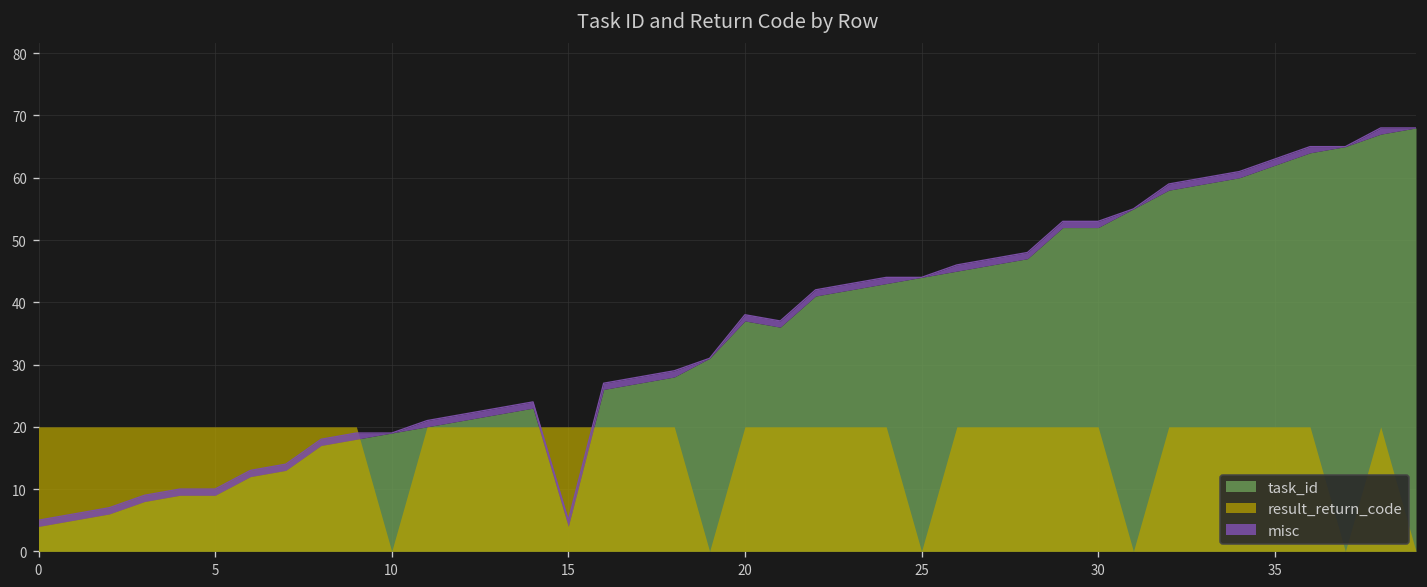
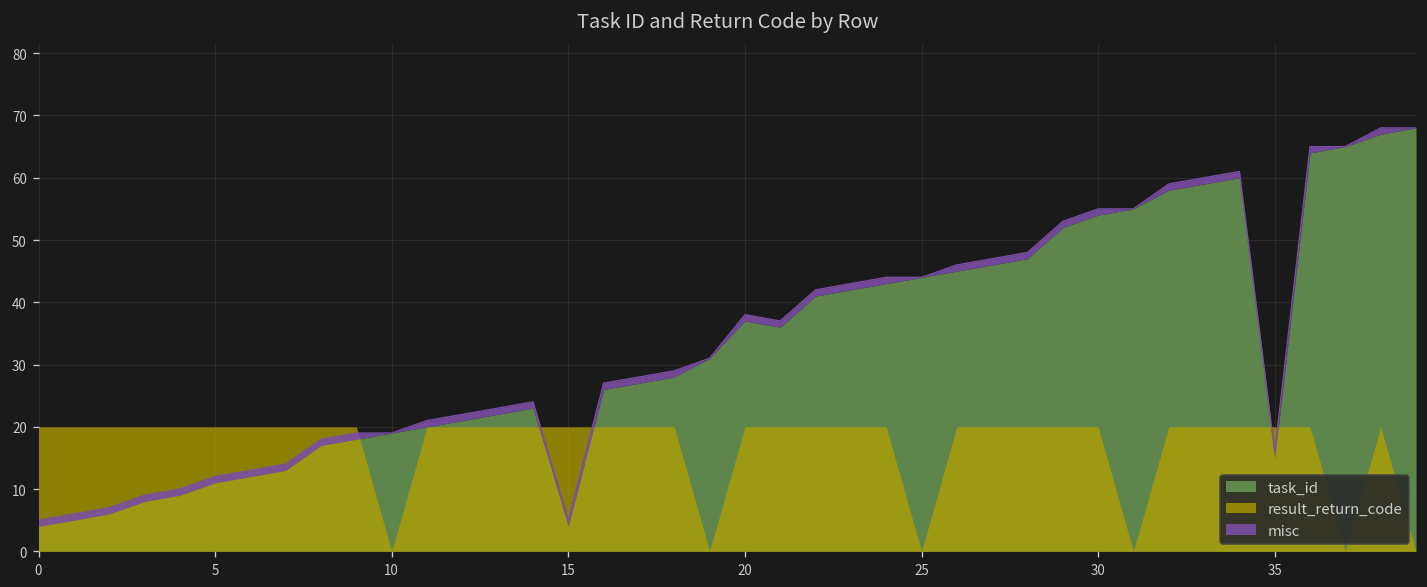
  {
    "task_id": {
      "0": 4,
-     "5": 9,
+     "5": 11,
      "15": 4,
      "20": 37,
-     "30": 52,
-     "35": 62
+     "30": 54,
+     "35": 15
    },
    "result_return_code": {
      "0": 20,
      "5": 20,
      "10": 0,
      "15": 20,
      "20": 20,
      "25": 0,
      "30": 20,
      "35": 20
    },
    "misc": {
      "0": 1,
      "5": 1,
      "15": 1,
      "20": 1,
      "30": 1,
      "35": 1
    }
  }
